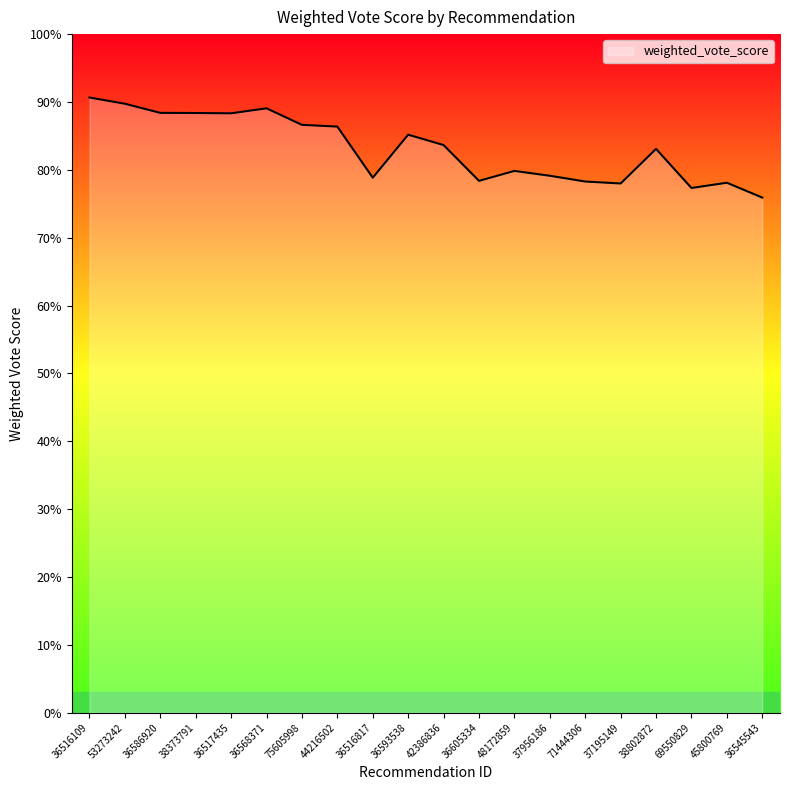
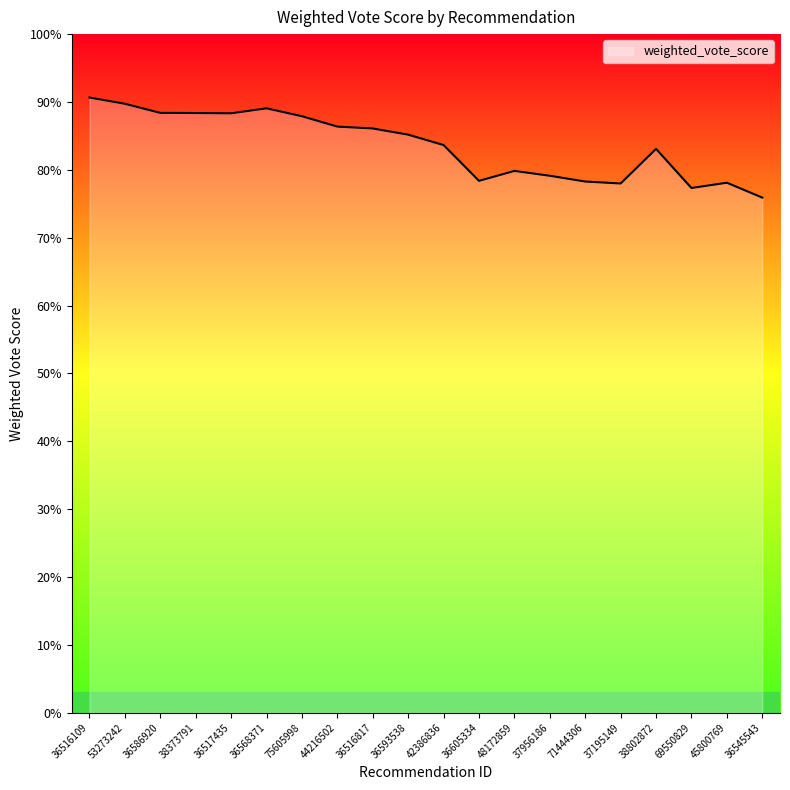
  {
    "36516109": "91%",
    "53273242": "90%",
    "36586920": "88%",
    "38373791": "88%",
    "36517435": "88%",
    "36568371": "89%",
-   "75605998": "87%",
+   "75605998": "88%",
    "44216502": "86%",
-   "36516817": "79%",
+   "36516817": "86%",
    "36593538": "85%",
    "42386836": "84%",
    "36605334": "78%",
    "48172859": "80%",
    "37956186": "79%",
    "71444306": "78%",
    "37195149": "78%",
    "38802872": "83%",
    "69550829": "77%",
    "45800769": "78%",
    "36545543": "76%"
  }
